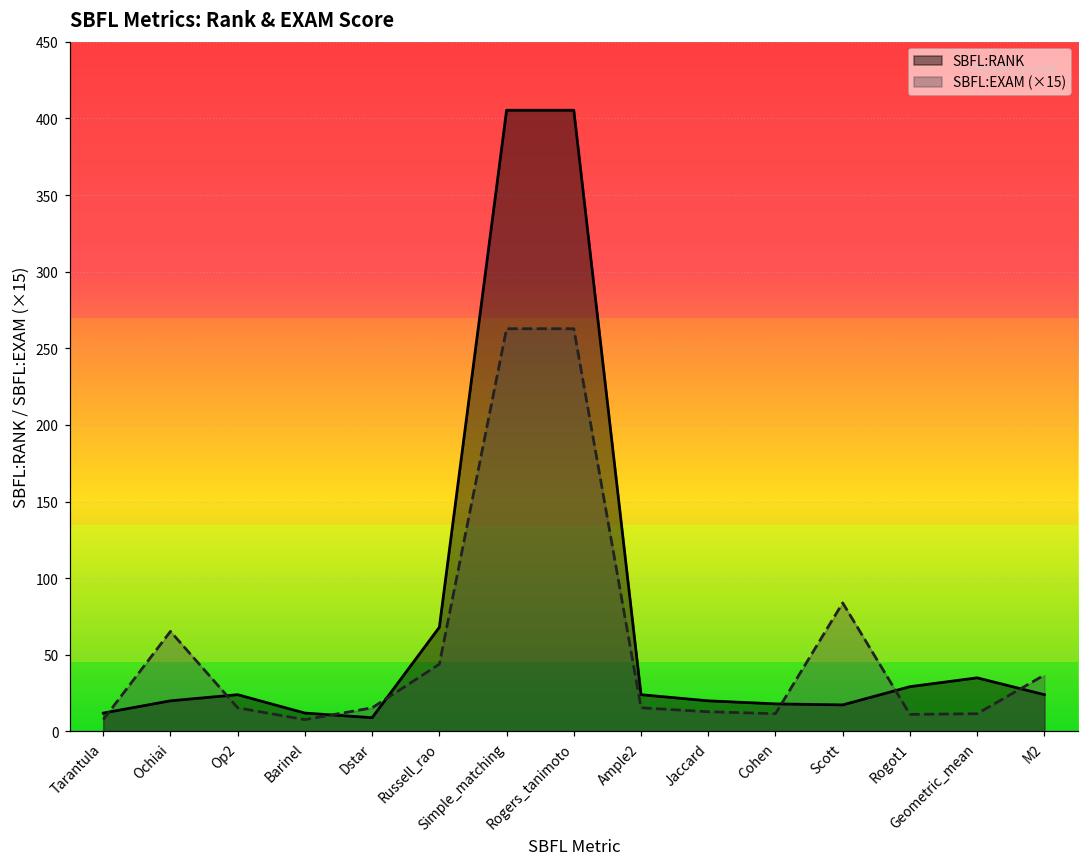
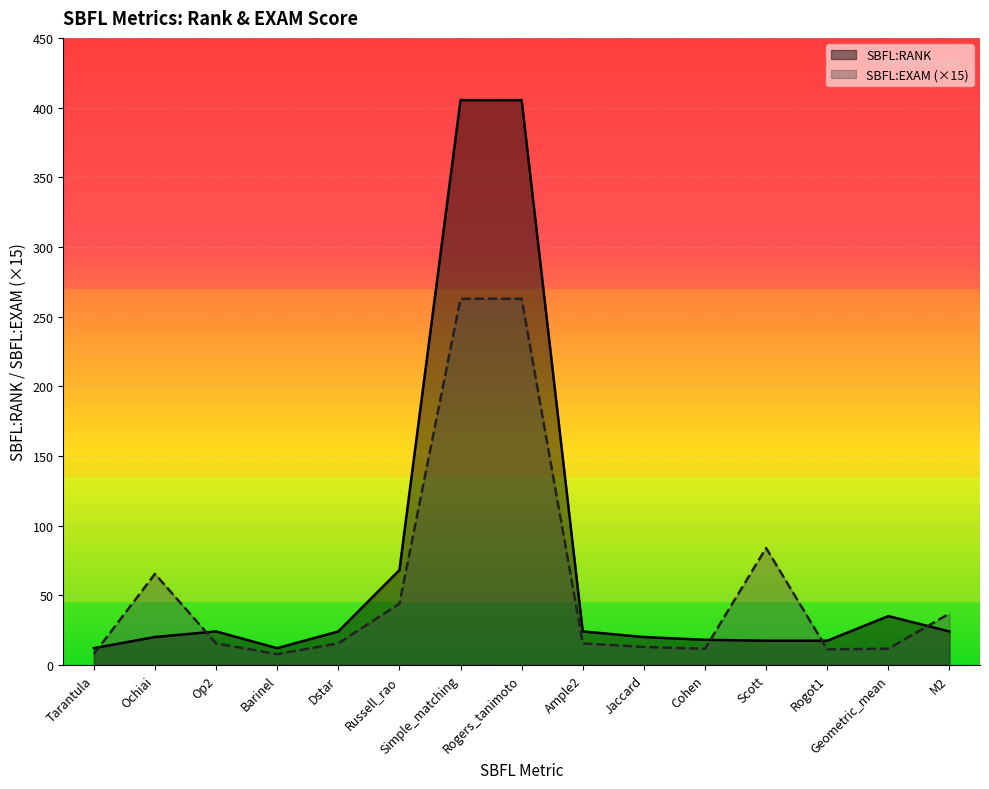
  {
    "SBFL:RANK": {
      "Tarantula": 12,
      "Ochiai": 20,
      "Op2": 24,
      "Barinel": 12,
-     "Dstar": 9,
+     "Dstar": 24,
      "Russell_rao": 68,
      "Simple_matching": 405,
      "Rogers_tanimoto": 405,
      "Ample2": 24,
      "Jaccard": 20,
      "Cohen": 18,
      "Scott": 17,
-     "Rogot1": 29,
+     "Rogot1": 17,
      "Geometric_mean": 35,
      "M2": 24
    },
    "SBFL:EXAM (×15)": {
      "Tarantula": 8,
      "Ochiai": 65,
      "Op2": 15,
      "Barinel": 8,
      "Dstar": 15,
      "Russell_rao": 44,
      "Simple_matching": 263,
      "Rogers_tanimoto": 263,
      "Ample2": 15,
      "Jaccard": 13,
      "Cohen": 12,
      "Scott": 84,
      "Rogot1": 11,
      "Geometric_mean": 12,
      "M2": 37
    }
  }
